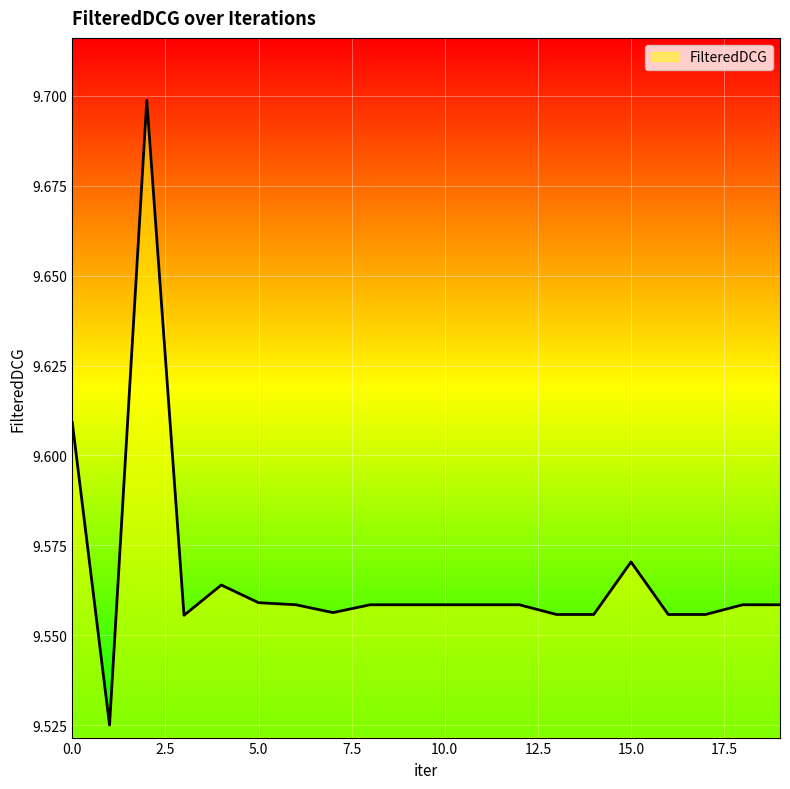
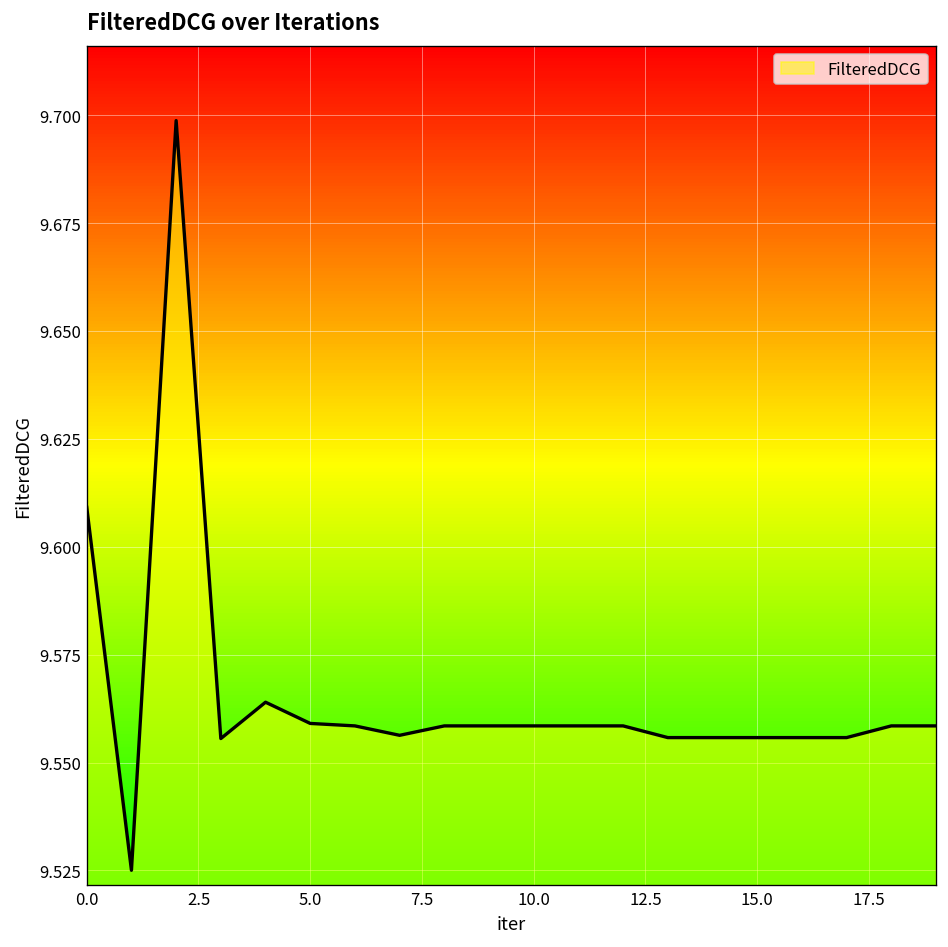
  {
    "0.0": 9.609,
    "5.0": 9.559,
    "10.0": 9.558,
-   "15.0": 9.570
+   "15.0": 9.556
  }
